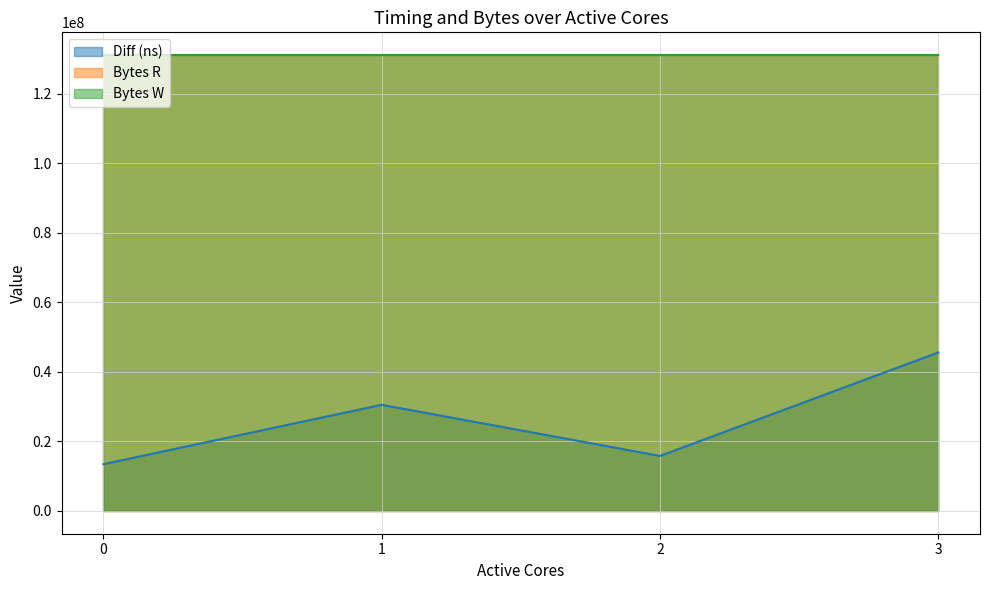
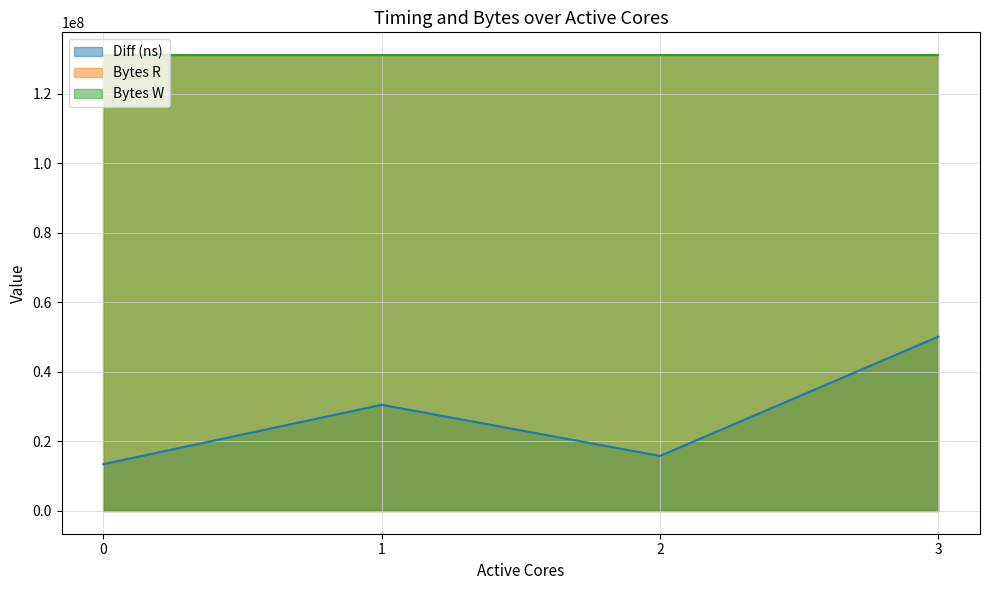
  {
    "Diff (ns)": {
      "0": 13000000,
      "1": 31000000,
      "2": 16000000,
-     "3": 46000000
+     "3": 50000000
    },
    "Bytes W": {
      "1": 131000000,
      "2": 131000000,
      "3": 131000000
    }
  }
